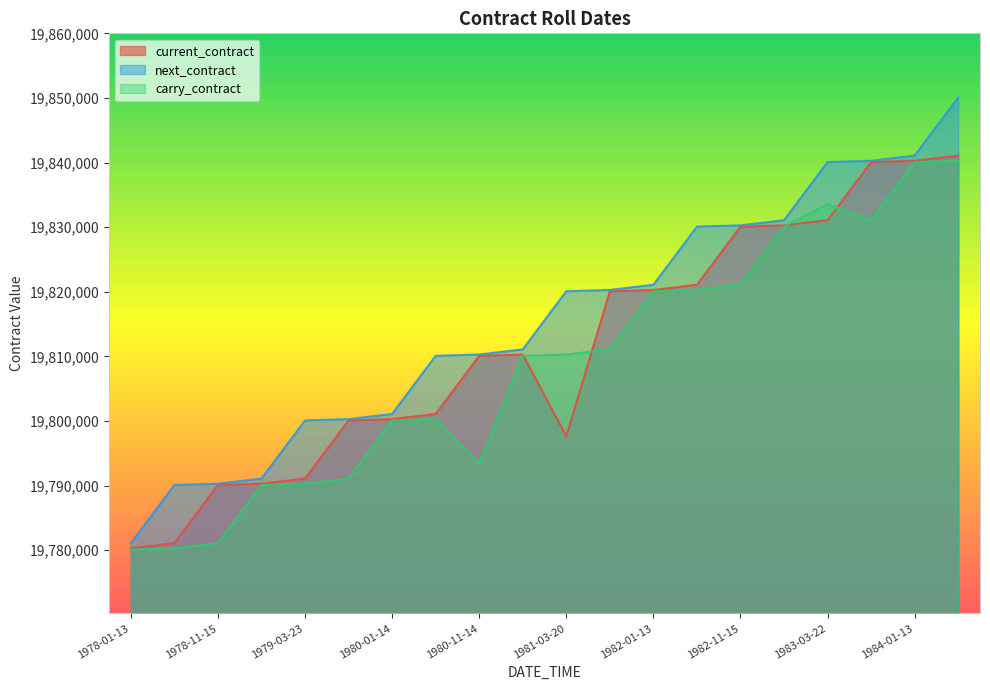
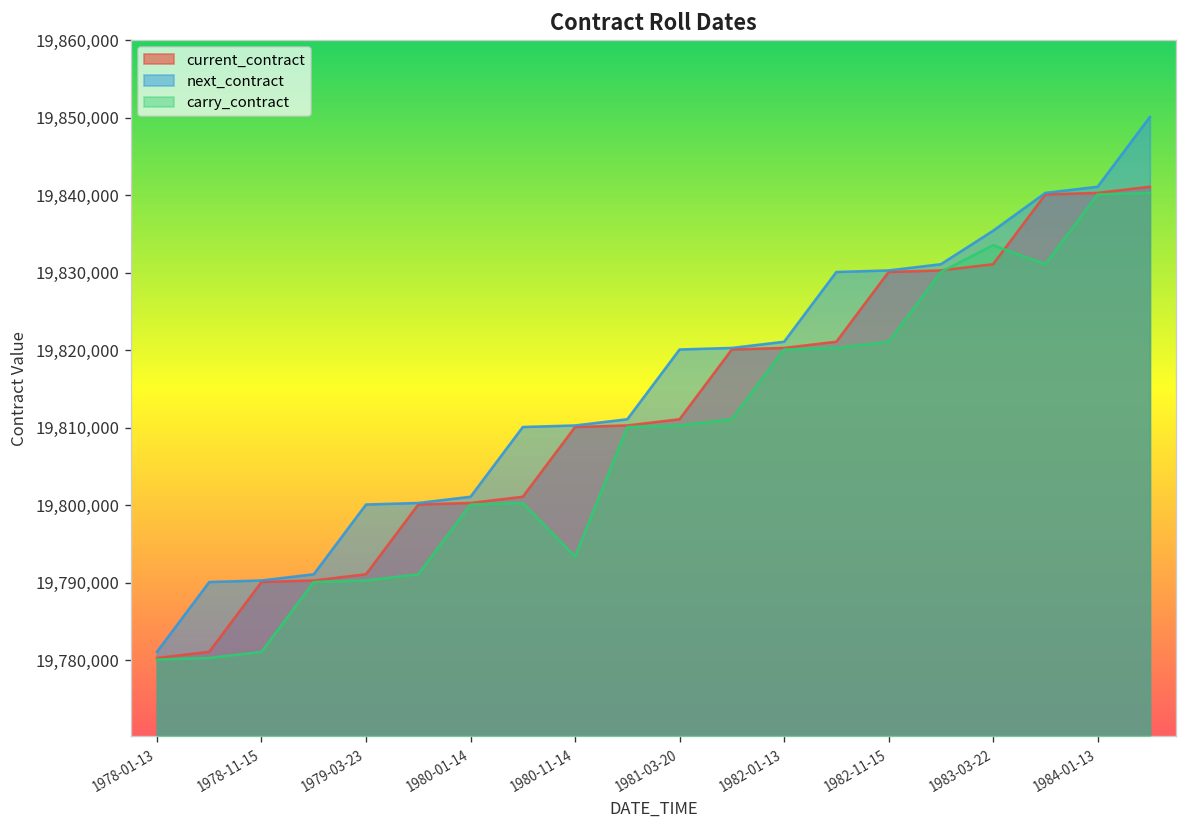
  {
    "current_contract": {
      "1979-03-23": "19,791,000",
-     "1981-03-20": "19,798,000",
+     "1981-03-20": "19,811,000",
      "1983-03-22": "19,831,000"
    },
    "next_contract": {
      "1978-01-13": "19,781,000",
      "1979-03-23": "19,800,000",
      "1980-01-14": "19,801,000",
      "1981-03-20": "19,820,000",
      "1982-01-13": "19,821,000",
-     "1983-03-22": "19,840,000",
+     "1983-03-22": "19,835,000",
      "1984-01-13": "19,841,000"
    },
    "carry_contract": {
      "1978-11-15": "19,781,000",
      "1979-03-23": "19,790,000",
      "1980-11-14": "19,793,000",
      "1981-03-20": "19,810,000",
      "1982-11-15": "19,821,000",
      "1983-03-22": "19,834,000"
    }
  }
